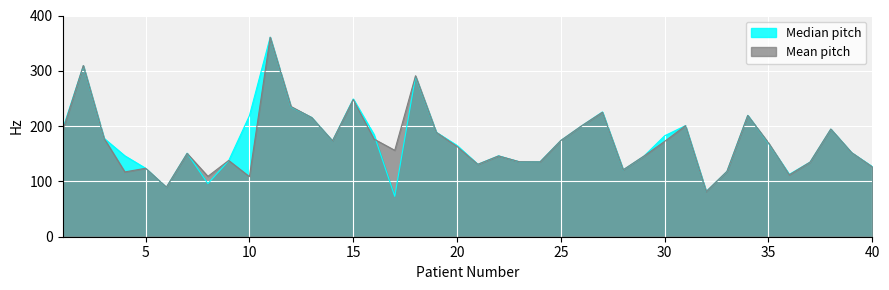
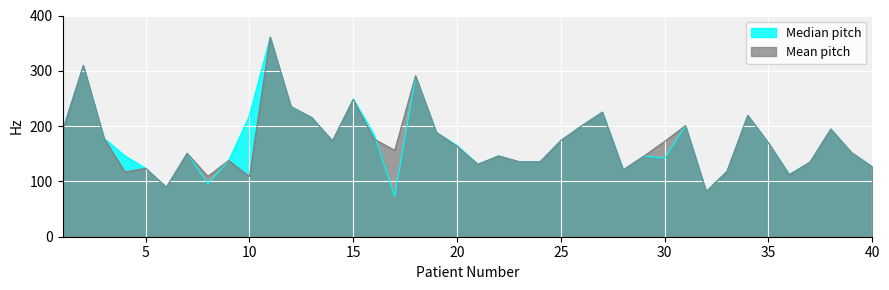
  {
    "Median pitch": {
      "10": 220,
-     "30": 180
+     "30": 140
    },
    "Mean pitch": {
      "10": 110,
      "30": 170
    }
  }
